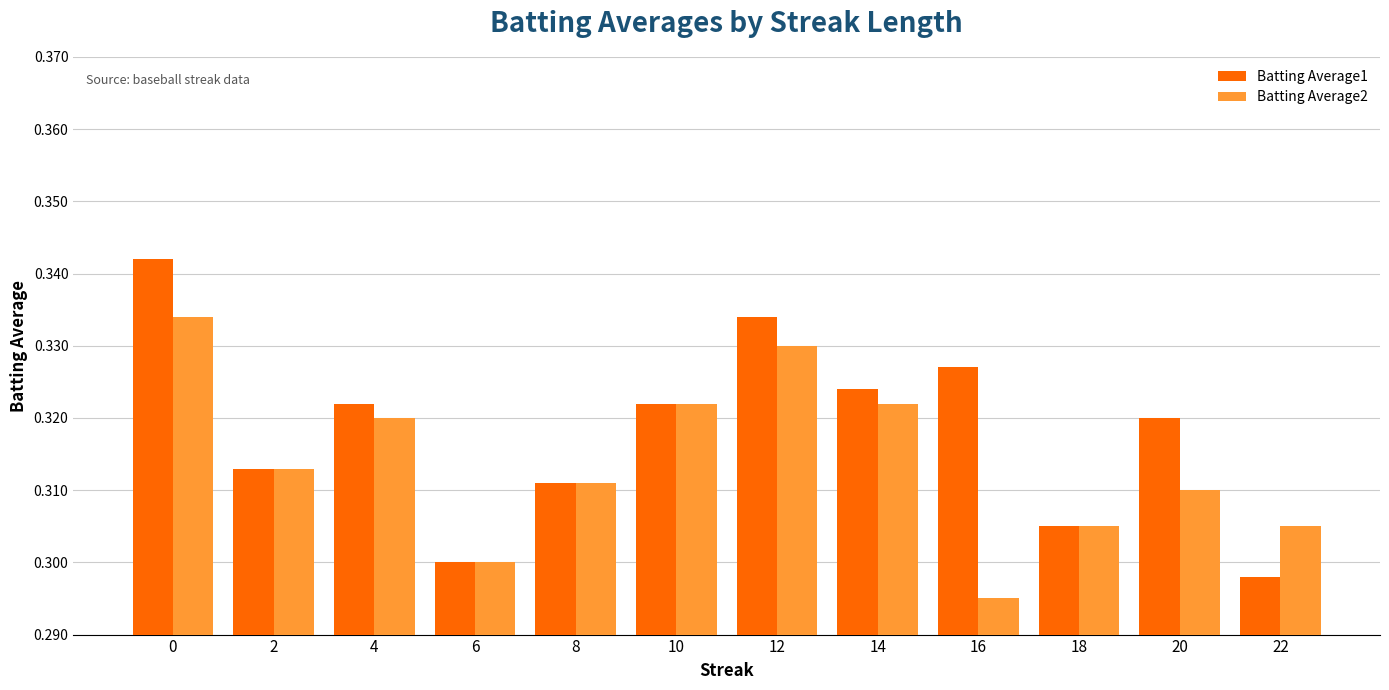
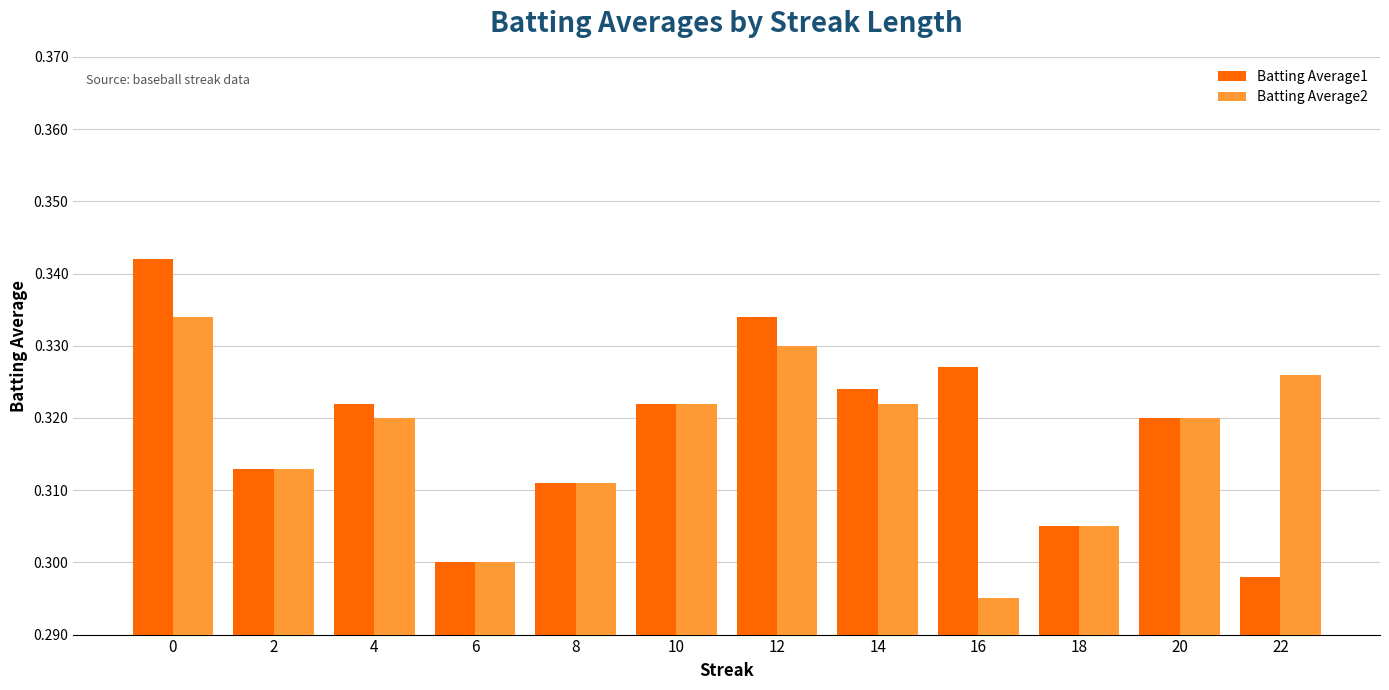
  {
    "Batting Average1": {
      "0": 0.342,
      "2": 0.313,
      "4": 0.322,
      "6": 0.300,
      "8": 0.311,
      "10": 0.322,
      "12": 0.334,
      "14": 0.324,
      "16": 0.327,
      "18": 0.305,
      "20": 0.320,
      "22": 0.298
    },
    "Batting Average2": {
      "0": 0.334,
      "2": 0.313,
      "4": 0.320,
      "6": 0.300,
      "8": 0.311,
      "10": 0.322,
      "12": 0.330,
      "14": 0.322,
      "16": 0.295,
      "18": 0.305,
-     "20": 0.31,
-     "22": 0.305
+     "20": 0.32,
+     "22": 0.326
    }
  }
